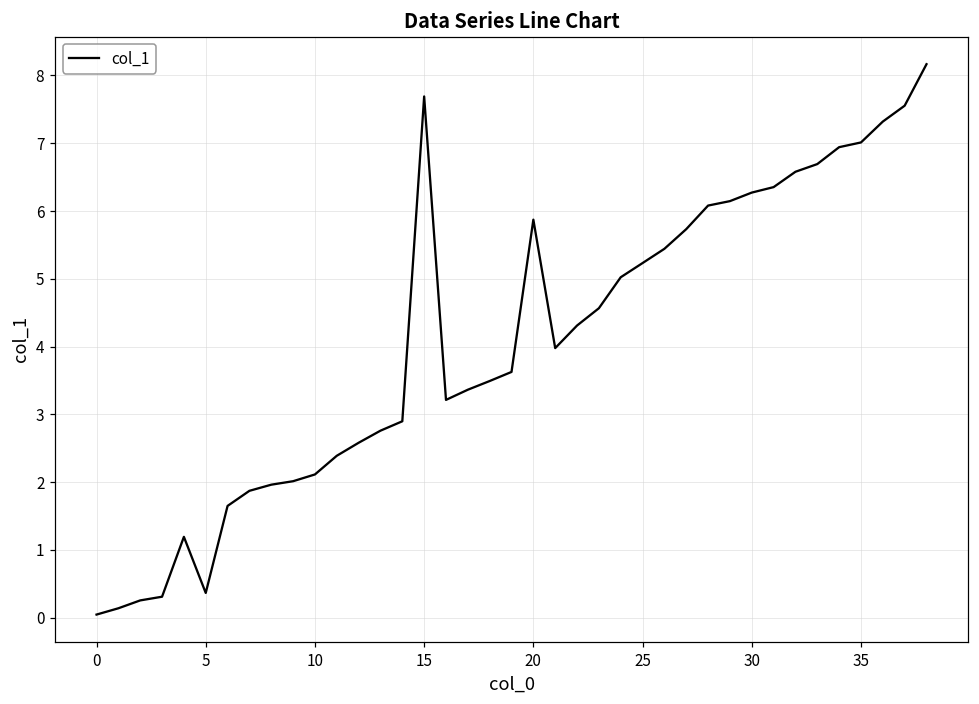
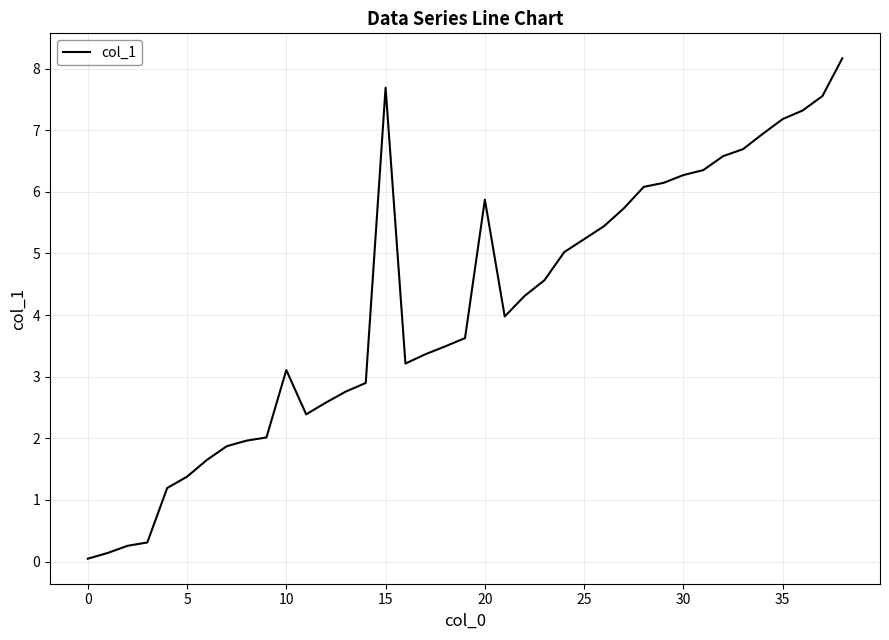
  {
    "0": 0.0,
-   "5": 0.4,
-   "10": 2.1,
+   "5": 1.4,
+   "10": 3.1,
    "15": 7.7,
    "20": 5.9,
    "25": 5.2,
    "30": 6.3,
-   "35": 7.0
+   "35": 7.2
  }
